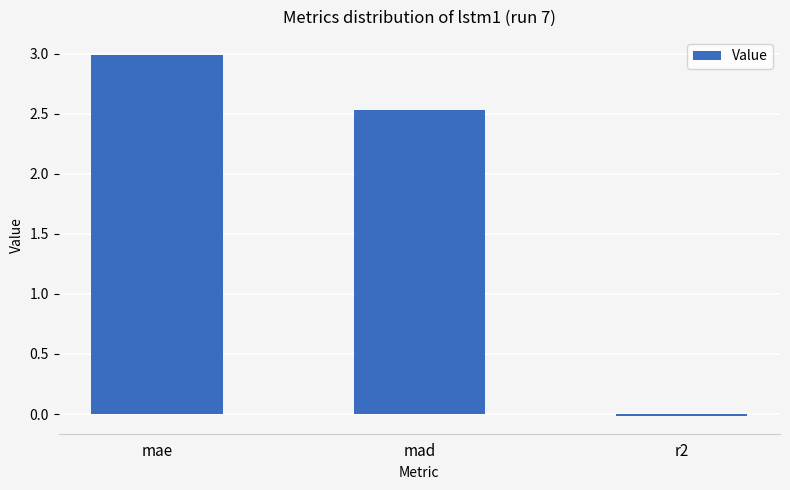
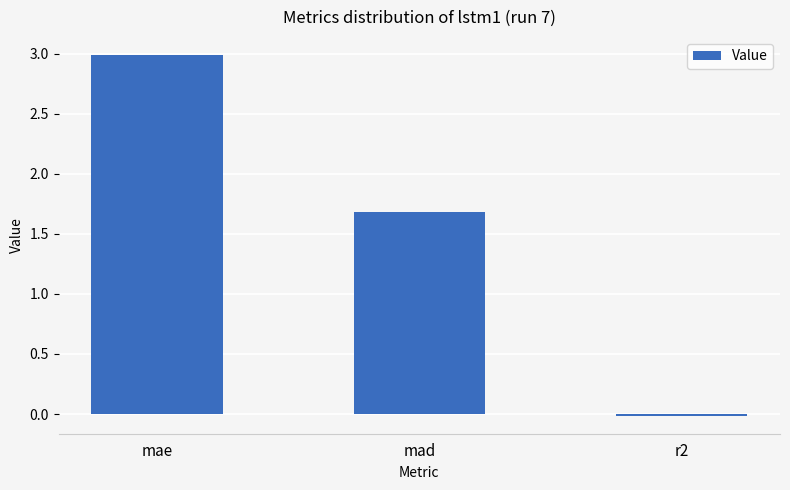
  {
    "mae": 2.99,
-   "mad": 2.53
+   "mad": 1.68
  }
